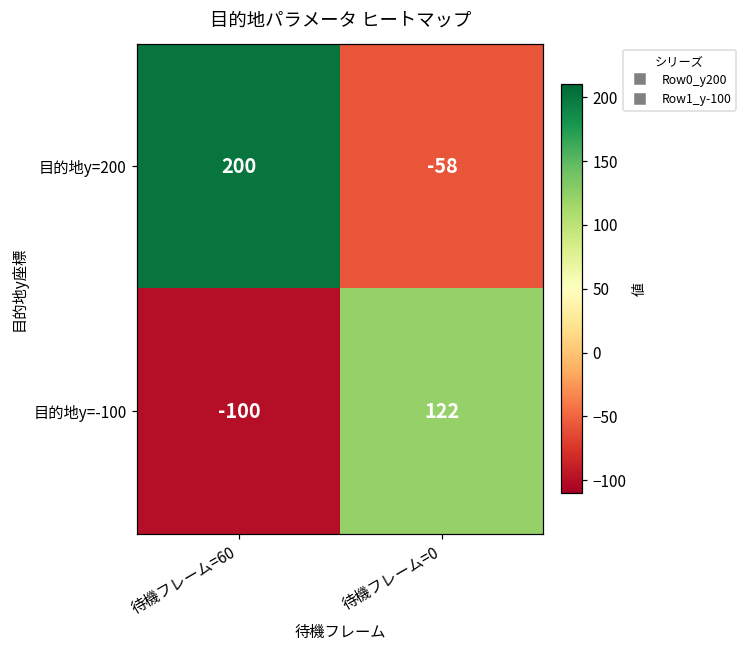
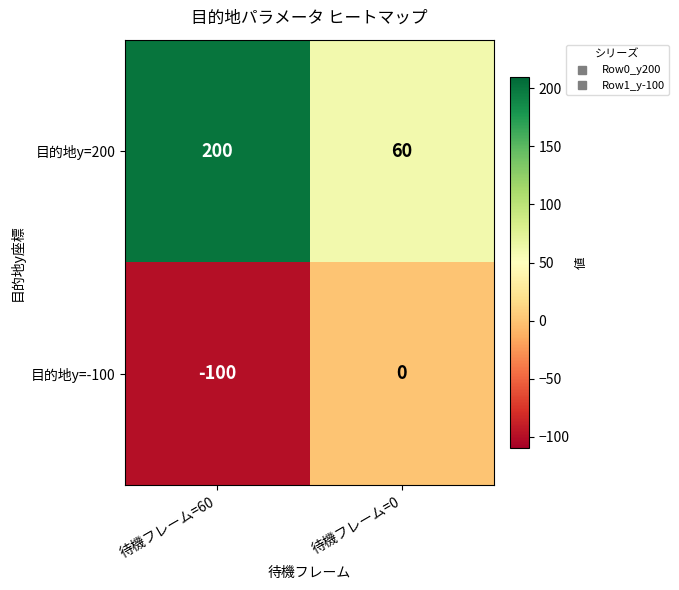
  {
    "目的地y=200": {
      "待機フレーム=60": 200,
-     "待機フレーム=0": -58
+     "待機フレーム=0": 60
    },
    "目的地y=-100": {
      "待機フレーム=60": -100,
-     "待機フレーム=0": 122
+     "待機フレーム=0": 0
    }
  }
